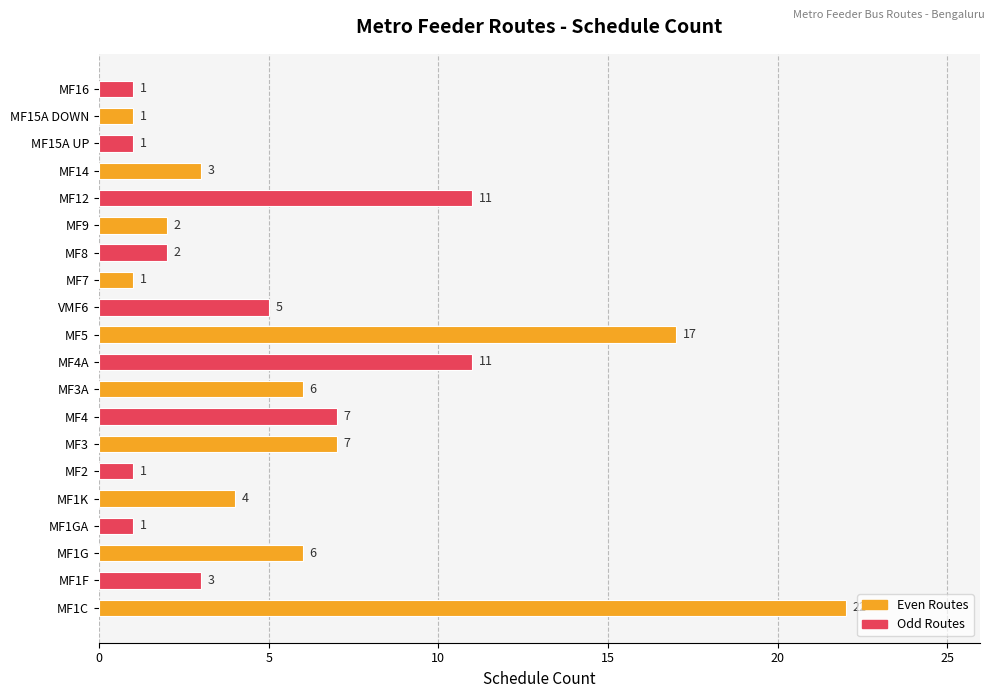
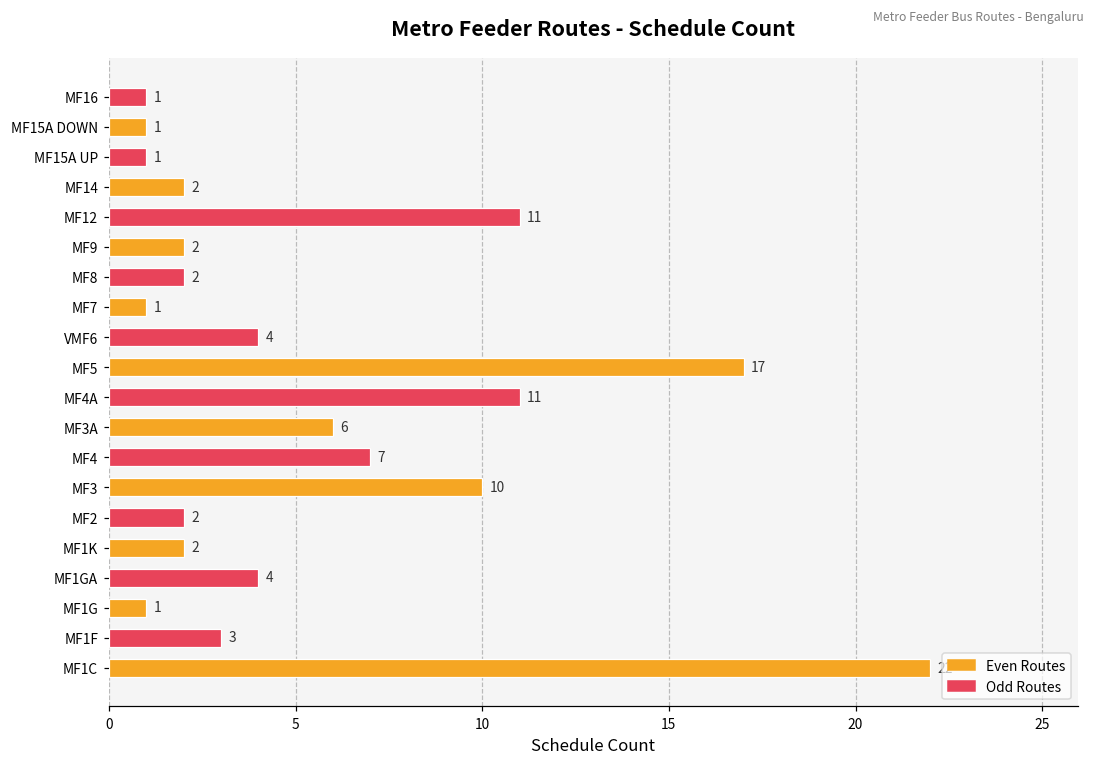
  {
    "MF16": 1,
    "MF15A DOWN": 1,
    "MF15A UP": 1,
-   "MF14": 3,
+   "MF14": 2,
    "MF12": 11,
    "MF9": 2,
    "MF8": 2,
    "MF7": 1,
-   "VMF6": 5,
+   "VMF6": 4,
    "MF5": 17,
    "MF4A": 11,
    "MF3A": 6,
    "MF4": 7,
-   "MF3": 7,
-   "MF2": 1,
-   "MF1K": 4,
-   "MF1GA": 1,
-   "MF1G": 6,
+   "MF3": 10,
+   "MF2": 2,
+   "MF1K": 2,
+   "MF1GA": 4,
+   "MF1G": 1,
    "MF1F": 3
  }
